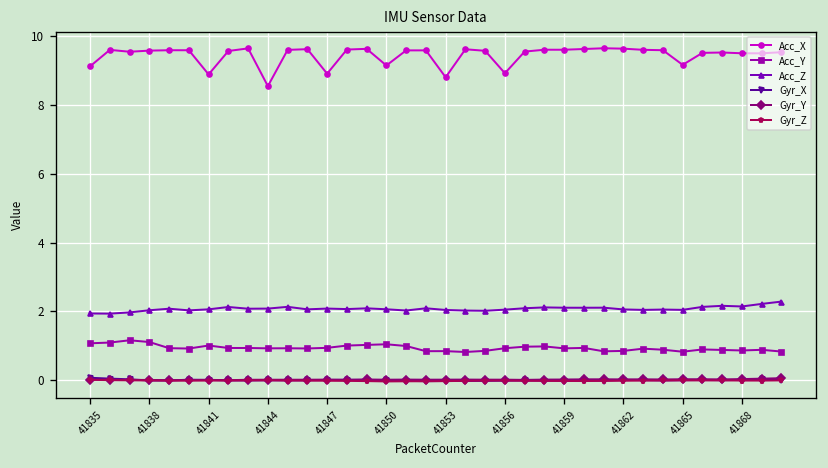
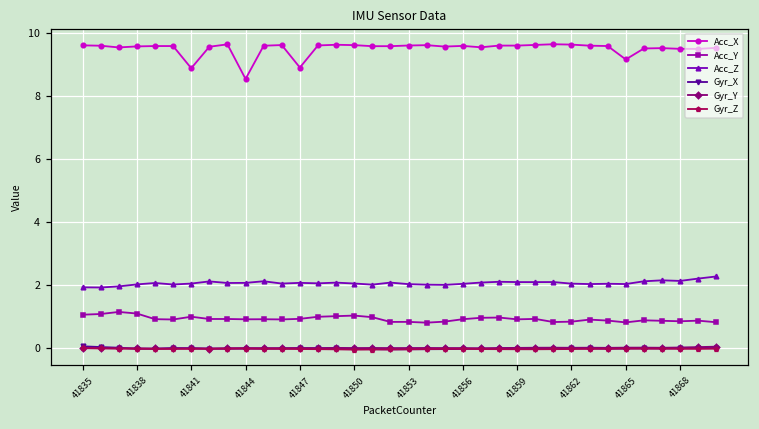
  {
    "Acc_X": {
-     "41835": 9.1,
+     "41835": 9.6,
      "41838": 9.6,
      "41841": 8.9,
      "41844": 8.5,
      "41847": 8.9,
-     "41850": 9.1,
-     "41853": 8.8,
-     "41856": 8.9,
+     "41850": 9.6,
+     "41853": 9.6,
+     "41856": 9.6,
      "41859": 9.6,
      "41862": 9.6,
      "41865": 9.2,
      "41868": 9.5
    }
  }
